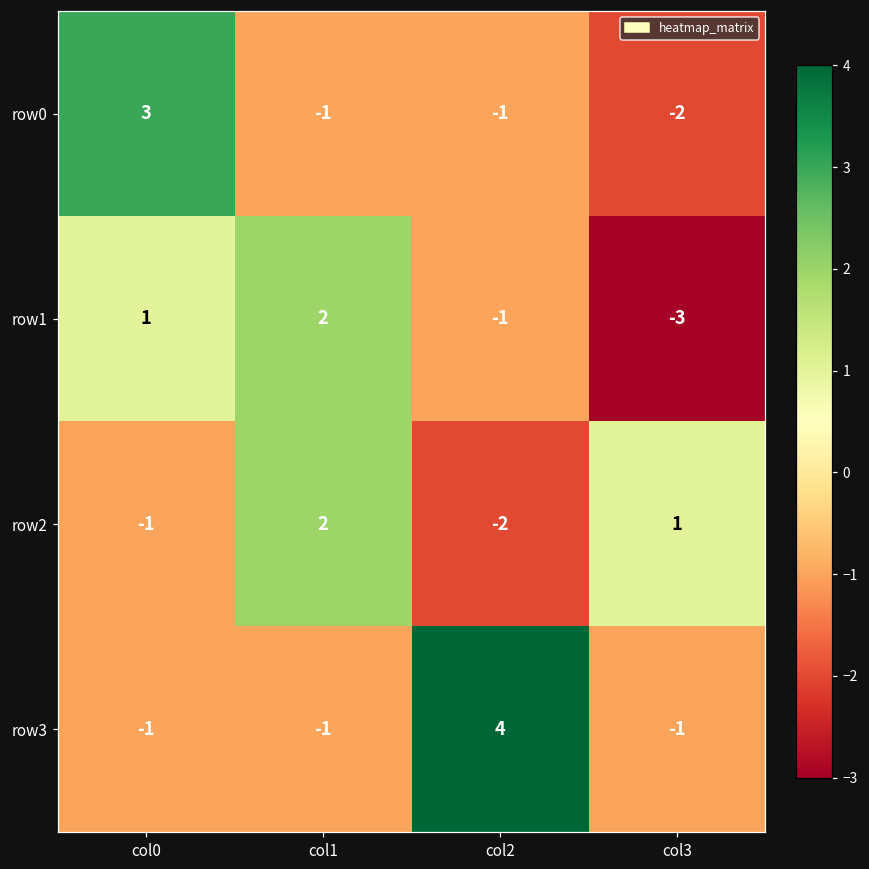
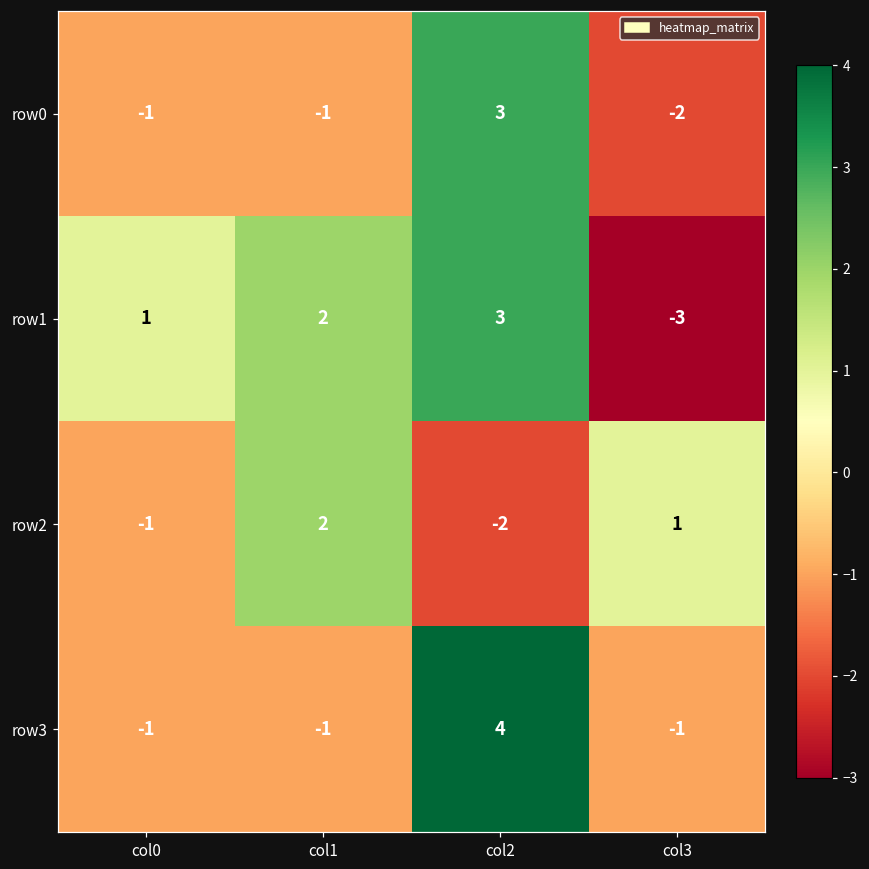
  {
    "row0": {
-     "col0": 3,
+     "col0": -1,
      "col1": -1,
-     "col2": -1,
+     "col2": 3,
      "col3": -2
    },
    "row1": {
      "col0": 1,
      "col1": 2,
-     "col2": -1,
+     "col2": 3,
      "col3": -3
    },
    "row2": {
      "col0": -1,
      "col1": 2,
      "col2": -2,
      "col3": 1
    },
    "row3": {
      "col0": -1,
      "col1": -1,
      "col2": 4,
      "col3": -1
    }
  }
